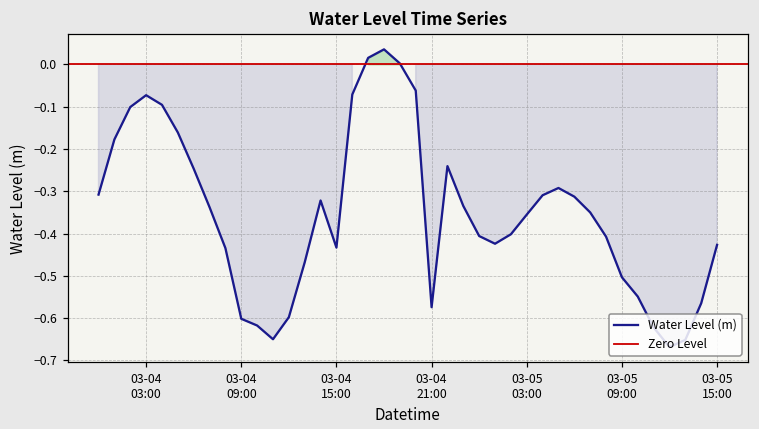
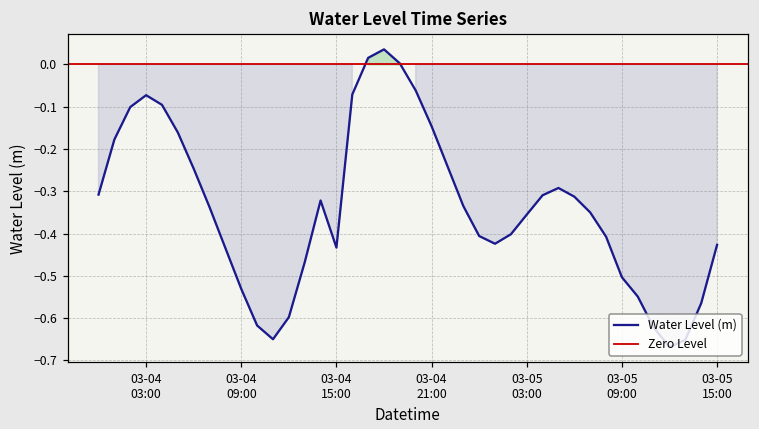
  {
    "Water Level (m)": {
      "03-04 03:00": -0.07,
-     "03-04 09:00": -0.60,
+     "03-04 09:00": -0.53,
      "03-04 15:00": -0.43,
-     "03-04 21:00": -0.57,
+     "03-04 21:00": -0.15,
      "03-05 03:00": -0.36,
      "03-05 09:00": -0.50,
      "03-05 15:00": -0.43
    }
  }
